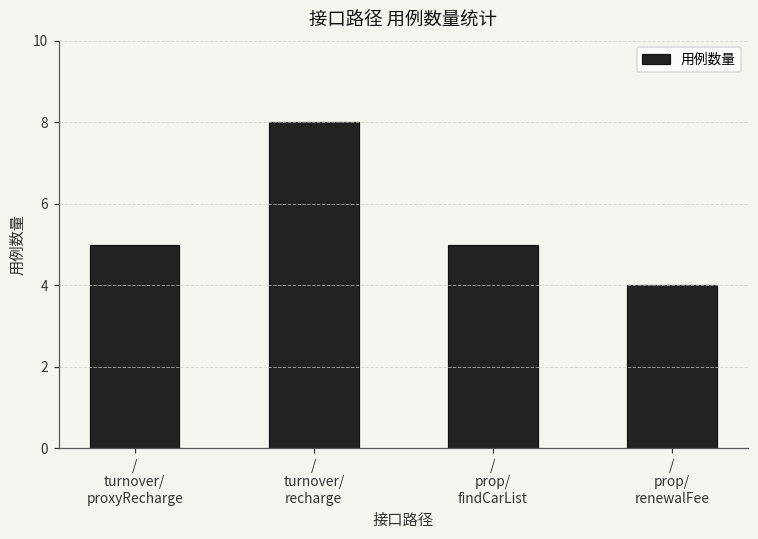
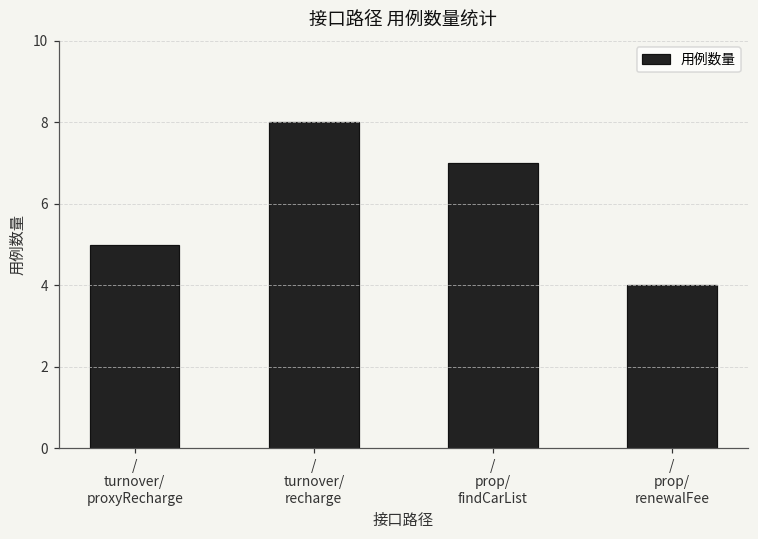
  {
    "/ turnover/ proxyRecharge": 5,
    "/ turnover/ recharge": 8,
-   "/ prop/ findCarList": 5,
+   "/ prop/ findCarList": 7,
    "/ prop/ renewalFee": 4
  }
